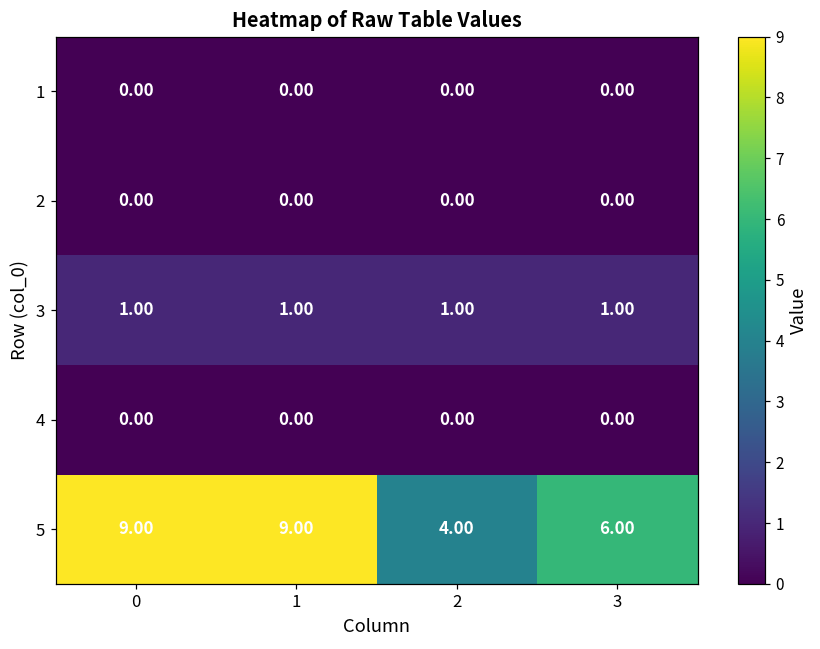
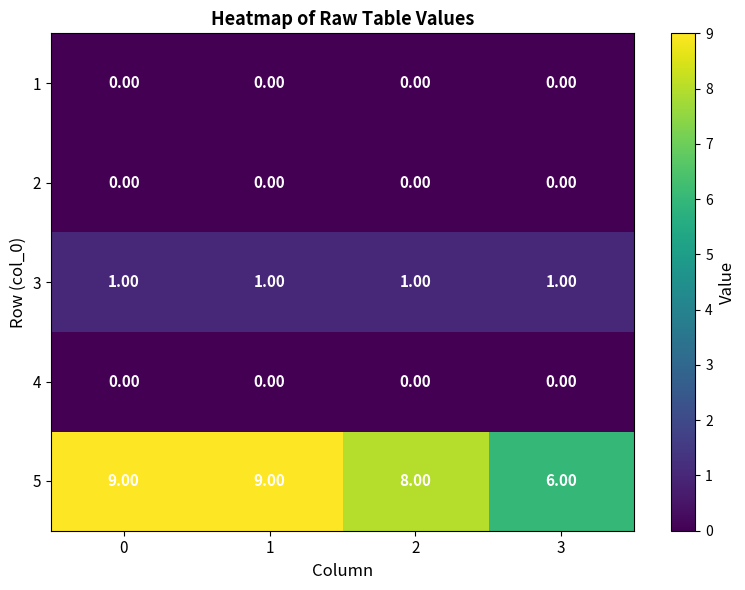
  {
    "1": {
      "0": 0.00,
      "1": 0.00,
      "2": 0.00,
      "3": 0.00
    },
    "2": {
      "0": 0.00,
      "1": 0.00,
      "2": 0.00,
      "3": 0.00
    },
    "3": {
      "0": 1.00,
      "1": 1.00,
      "2": 1.00,
      "3": 1.00
    },
    "4": {
      "0": 0.00,
      "1": 0.00,
      "2": 0.00,
      "3": 0.00
    },
    "5": {
      "0": 9.00,
      "1": 9.00,
-     "2": 4.00,
+     "2": 8.00,
      "3": 6.00
    }
  }
